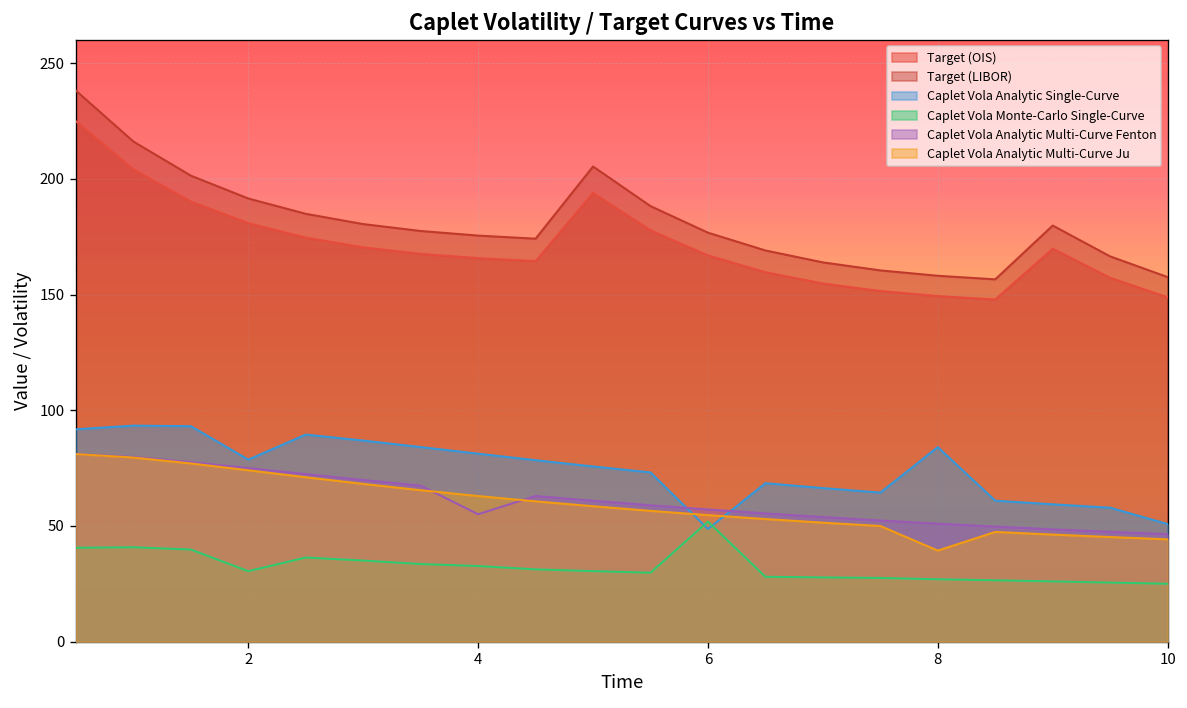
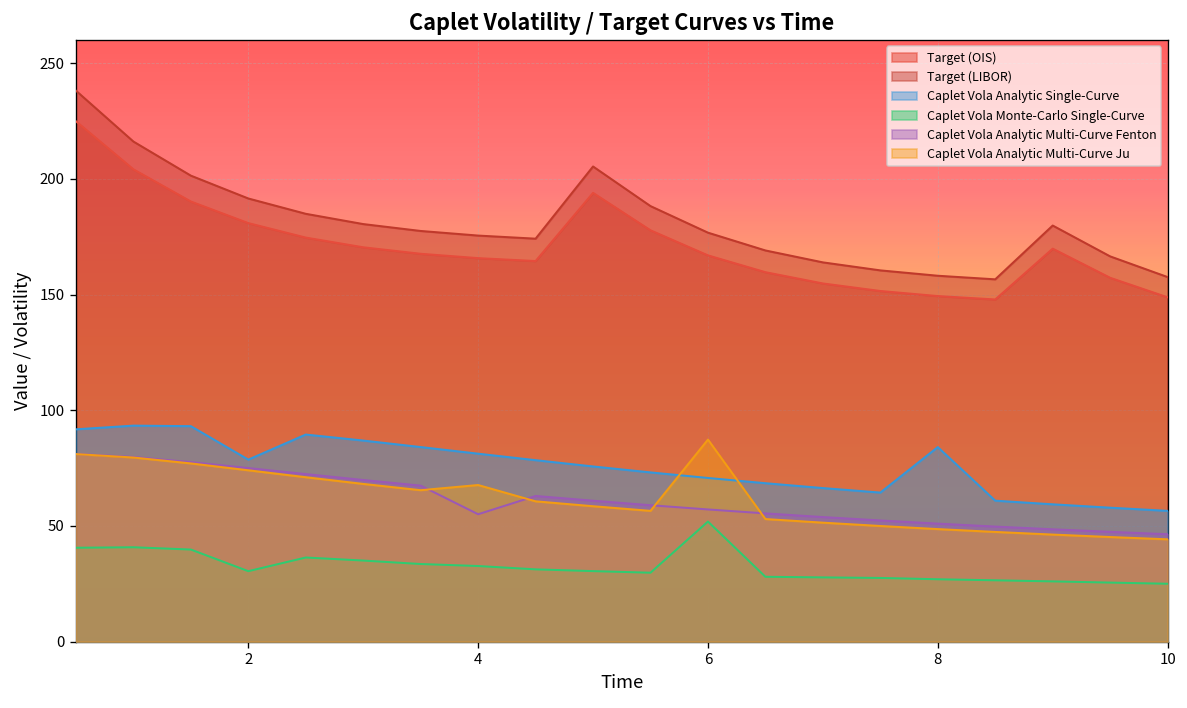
  {
    "Caplet Vola Analytic Single-Curve": {
      "2": 79,
      "4": 81,
-     "6": 49,
+     "6": 71,
      "8": 84,
-     "10": 51
+     "10": 57
    },
    "Caplet Vola Monte-Carlo Single-Curve": {
      "2": 30,
      "4": 33,
      "6": 52,
      "8": 27,
      "10": 25
    },
    "Caplet Vola Analytic Multi-Curve Fenton": {
      "4": 55,
      "6": 57,
      "8": 51,
      "10": 46
    },
    "Caplet Vola Analytic Multi-Curve Ju": {
-     "4": 63,
-     "6": 55,
-     "8": 39,
+     "4": 68,
+     "6": 87,
+     "8": 49,
      "10": 44
    }
  }
